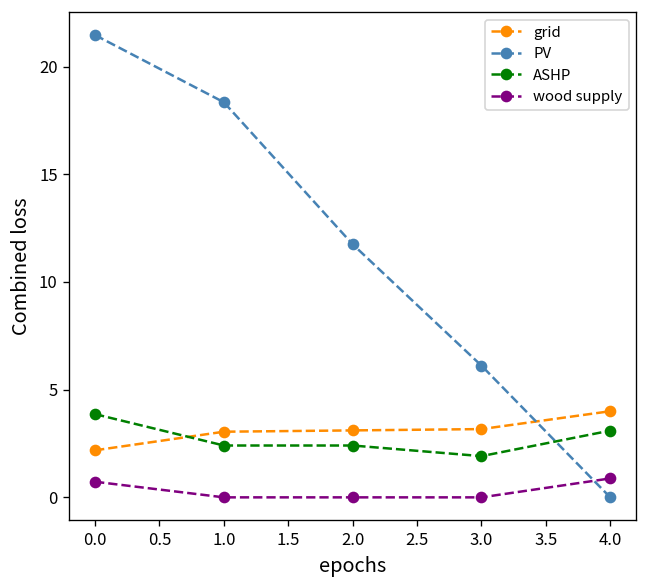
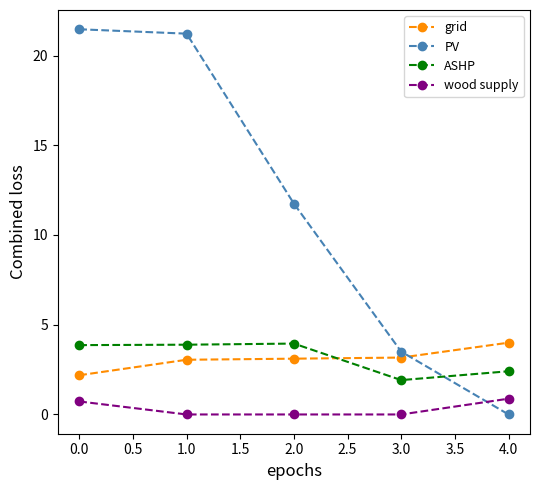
  {
    "grid": {
      "0.0": 2.2,
      "1.0": 3.0,
      "2.0": 3.1,
      "3.0": 3.2,
      "4.0": 4.0
    },
    "PV": {
      "0.0": 21.5,
-     "1.0": 18.3,
+     "1.0": 21.2,
      "2.0": 11.7,
-     "3.0": 6.1,
+     "3.0": 3.5,
      "4.0": 0.0
    },
    "ASHP": {
      "0.0": 3.9,
-     "1.0": 2.4,
-     "2.0": 2.4,
+     "1.0": 3.9,
+     "2.0": 3.9,
      "3.0": 1.9,
-     "4.0": 3.1
+     "4.0": 2.4
    },
    "wood supply": {
      "0.0": 0.7,
      "1.0": 0.0,
      "2.0": 0.0,
      "3.0": 0.0,
      "4.0": 0.9
    }
  }
